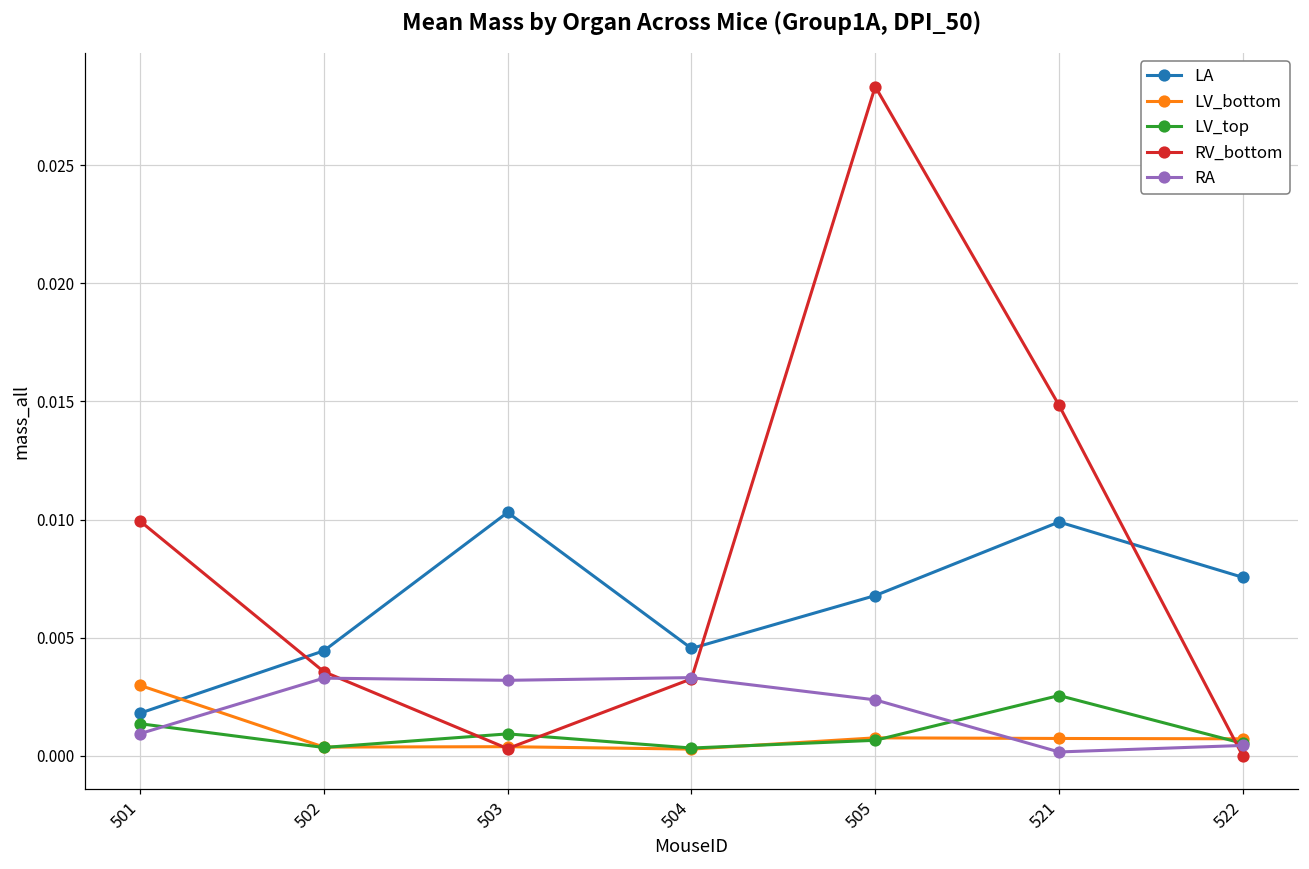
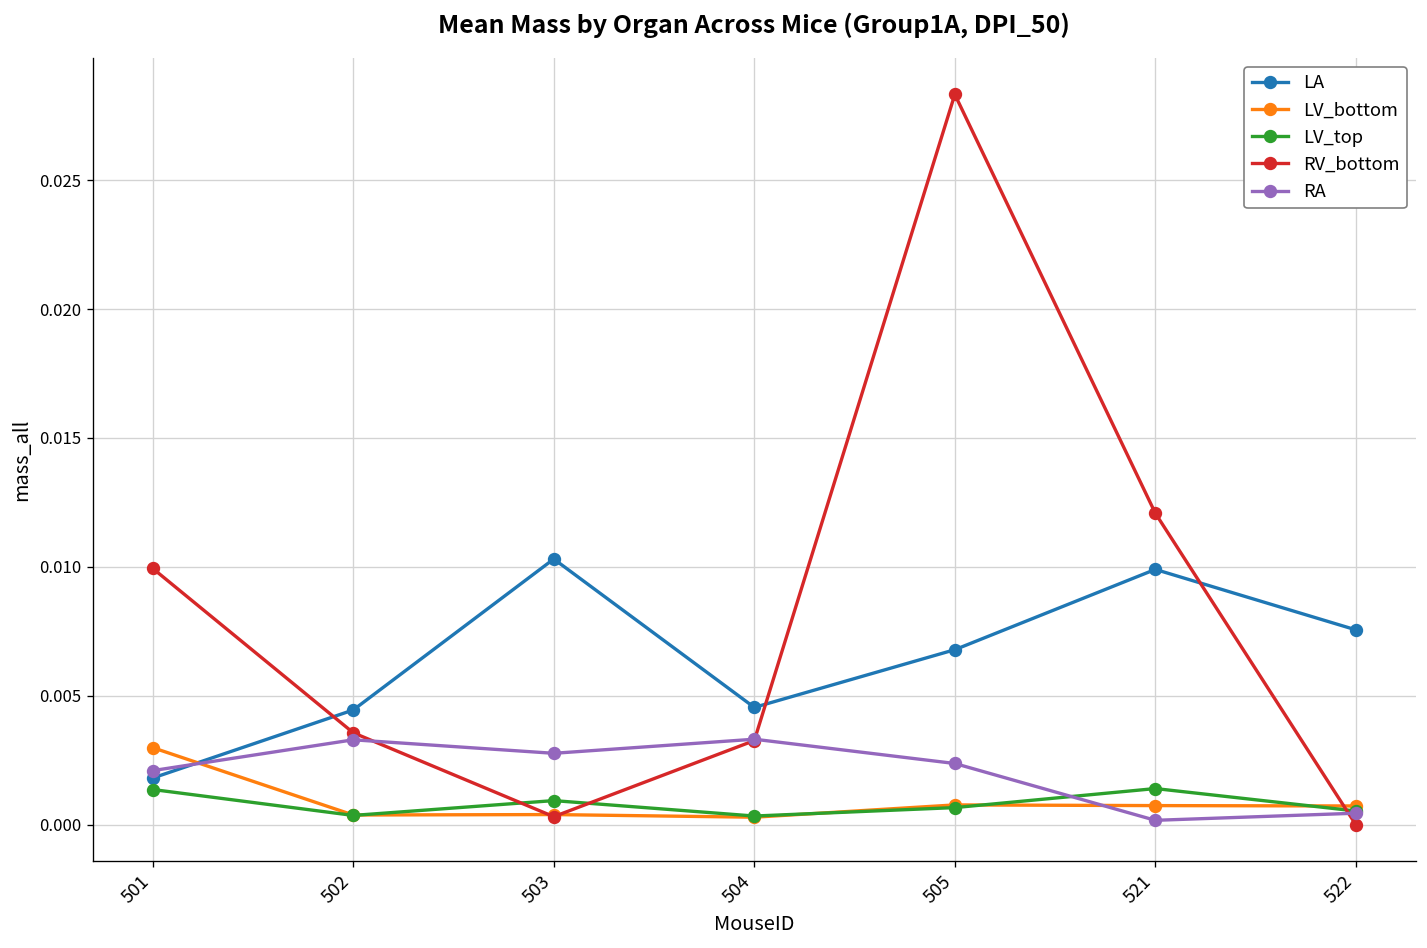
  {
    "LA": {
      "501": 0.0018,
      "502": 0.0044,
      "503": 0.0103,
      "504": 0.0045,
      "505": 0.0068,
      "521": 0.0099,
      "522": 0.0076
    },
    "LV_bottom": {
      "501": 0.0030,
      "521": 0.0007,
      "522": 0.0007
    },
    "LV_top": {
      "501": 0.0014,
      "503": 0.0009,
-     "521": 0.0026
+     "521": 0.0014
    },
    "RV_bottom": {
      "501": 0.0099,
      "502": 0.0036,
      "505": 0.0283,
-     "521": 0.0148,
+     "521": 0.0121,
      "522": 0.0000
    },
    "RA": {
-     "501": 0.0009,
+     "501": 0.0021,
      "502": 0.0033,
-     "503": 0.0032,
+     "503": 0.0028,
      "505": 0.0024,
      "521": 0.0002
    }
  }
